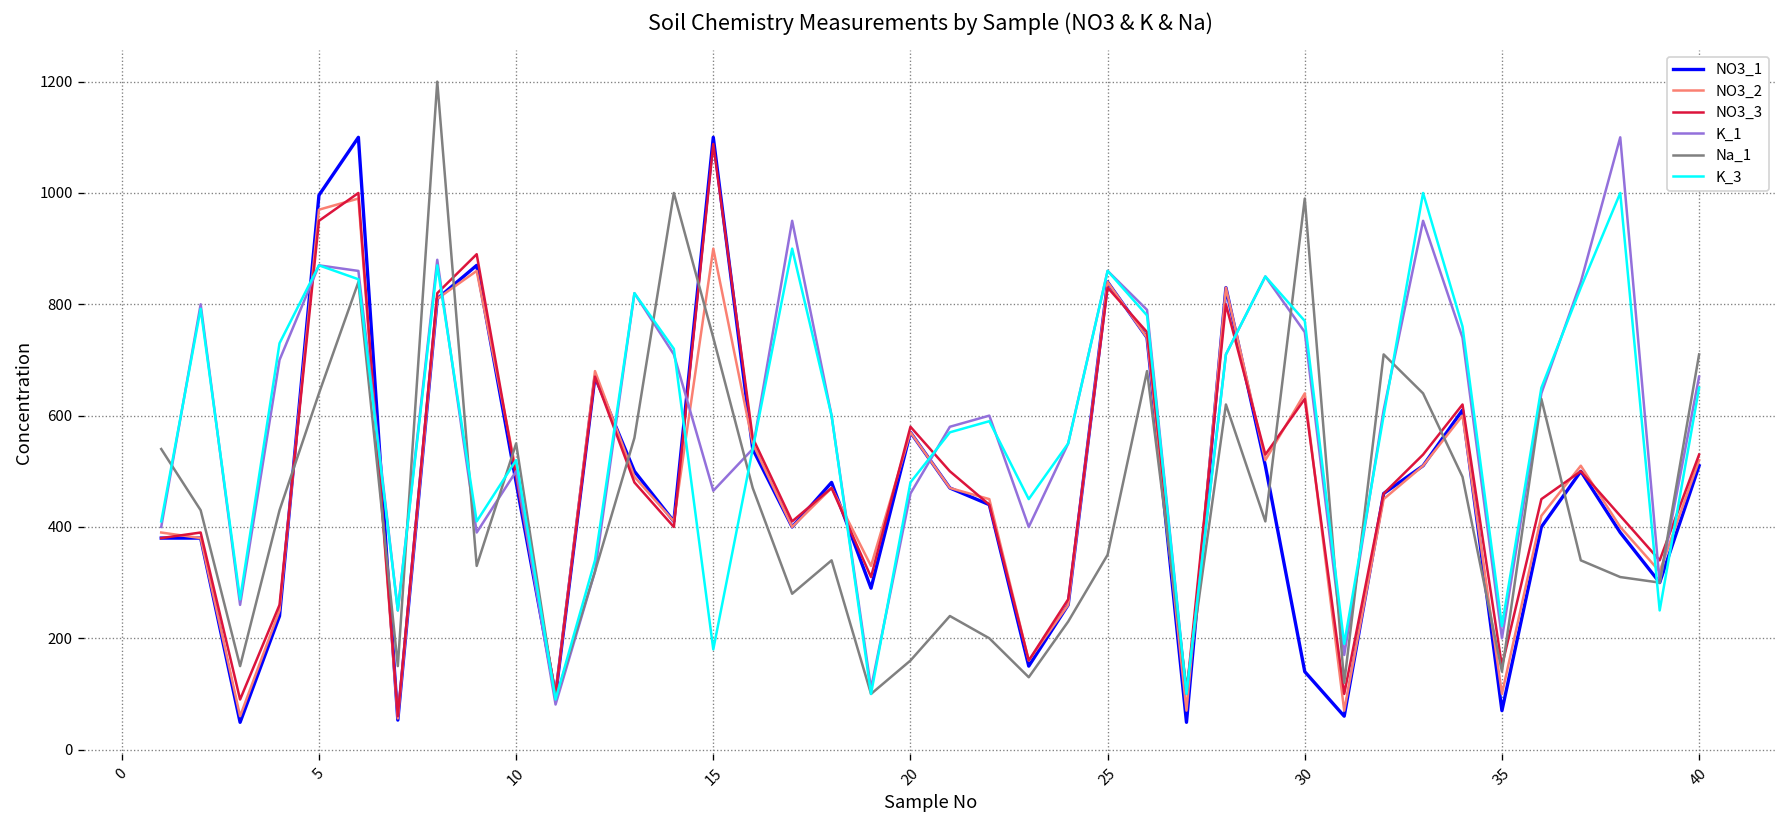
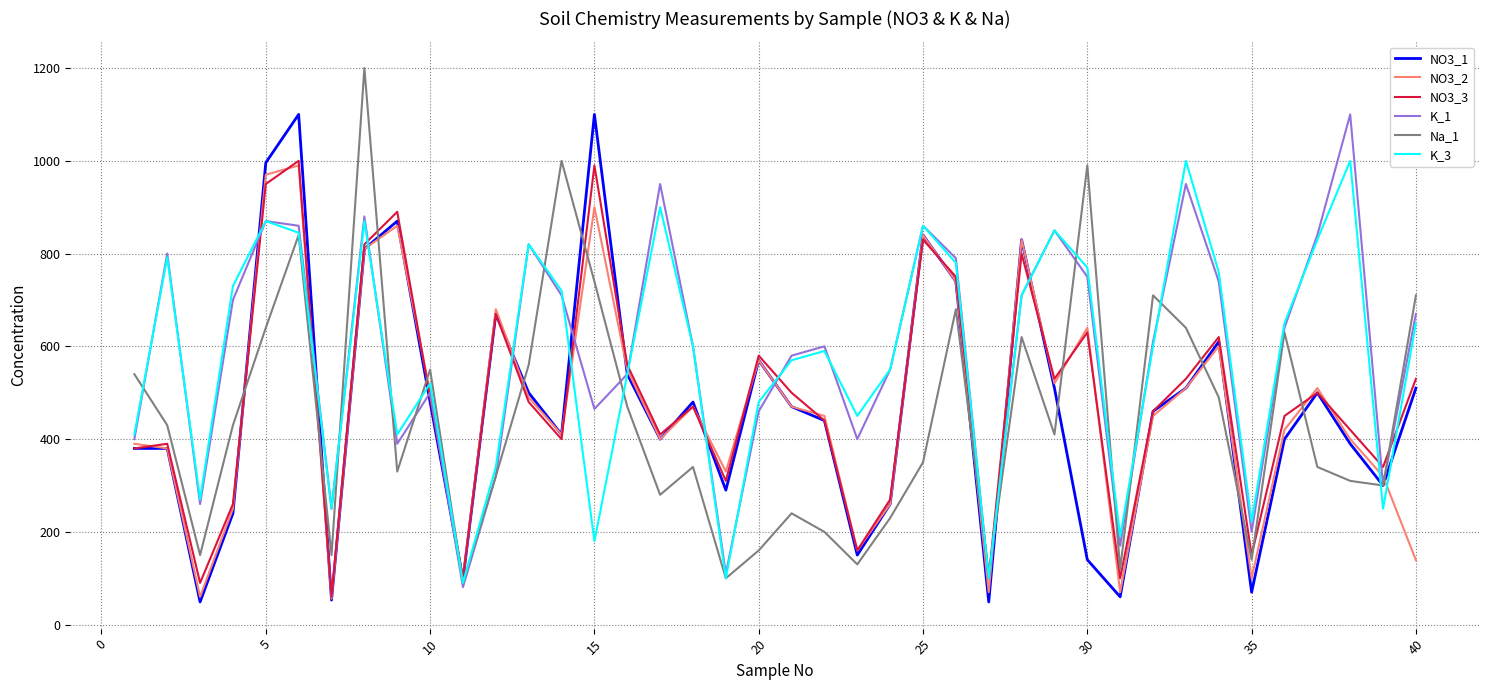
  {
    "NO3_1": {
      "5": 1000,
      "10": 480,
      "15": 1100,
      "30": 140,
      "35": 70,
      "40": 510
    },
    "NO3_2": {
      "5": 970,
      "15": 900,
      "30": 640,
      "35": 100,
-     "40": 520
+     "40": 140
    },
    "NO3_3": {
      "5": 950,
      "10": 490,
-     "15": 1090,
+     "15": 990,
      "20": 580,
      "25": 830,
      "30": 630,
      "35": 150,
      "40": 530
    },
    "K_1": {
      "15": 470,
      "20": 460,
      "30": 750,
      "35": 200,
      "40": 670
    },
    "Na_1": {
      "5": 640,
      "10": 550,
      "15": 740,
      "20": 160,
      "25": 350,
      "30": 990,
      "35": 140,
      "40": 710
    },
    "K_3": {
      "10": 520,
      "15": 180,
      "20": 480,
      "30": 770,
      "35": 220,
      "40": 650
    }
  }
